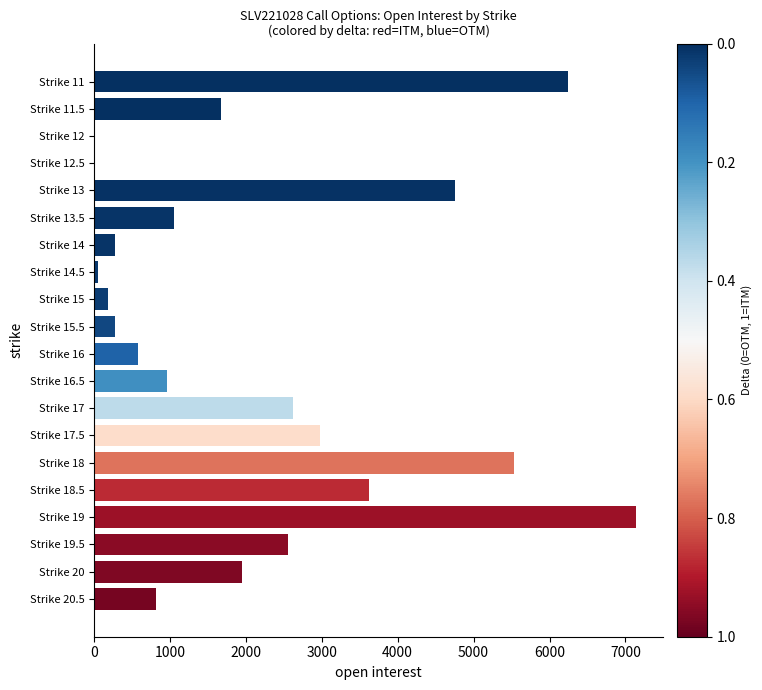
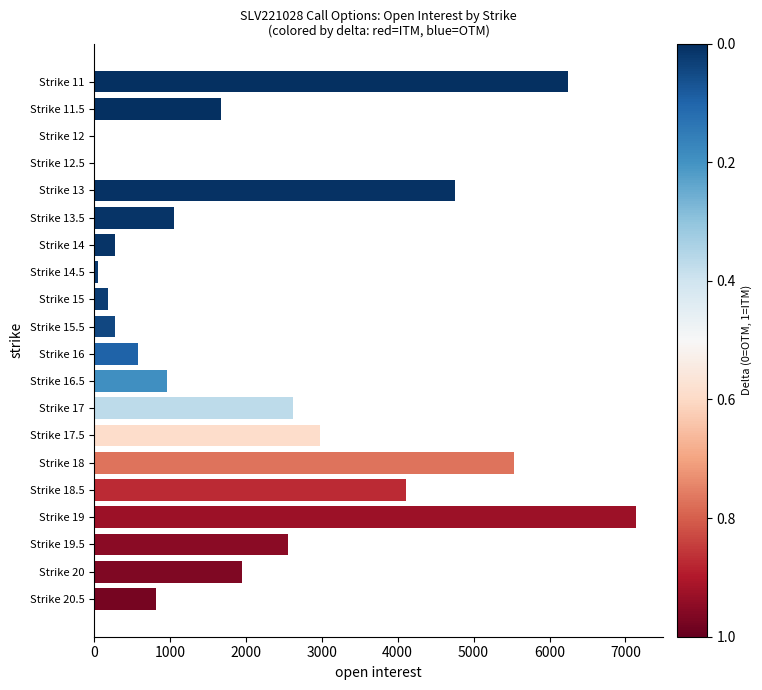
  {
    "Strike 11": 6200,
    "Strike 11.5": 1700,
    "Strike 12": 0,
    "Strike 13": 4800,
    "Strike 13.5": 1000,
    "Strike 14": 300,
    "Strike 14.5": 100,
    "Strike 15": 200,
    "Strike 15.5": 300,
    "Strike 16": 600,
    "Strike 16.5": 1000,
    "Strike 17": 2600,
    "Strike 17.5": 3000,
    "Strike 18": 5500,
-   "Strike 18.5": 3600,
+   "Strike 18.5": 4100,
    "Strike 19": 7100,
    "Strike 19.5": 2500,
    "Strike 20": 1900,
    "Strike 20.5": 800
  }
